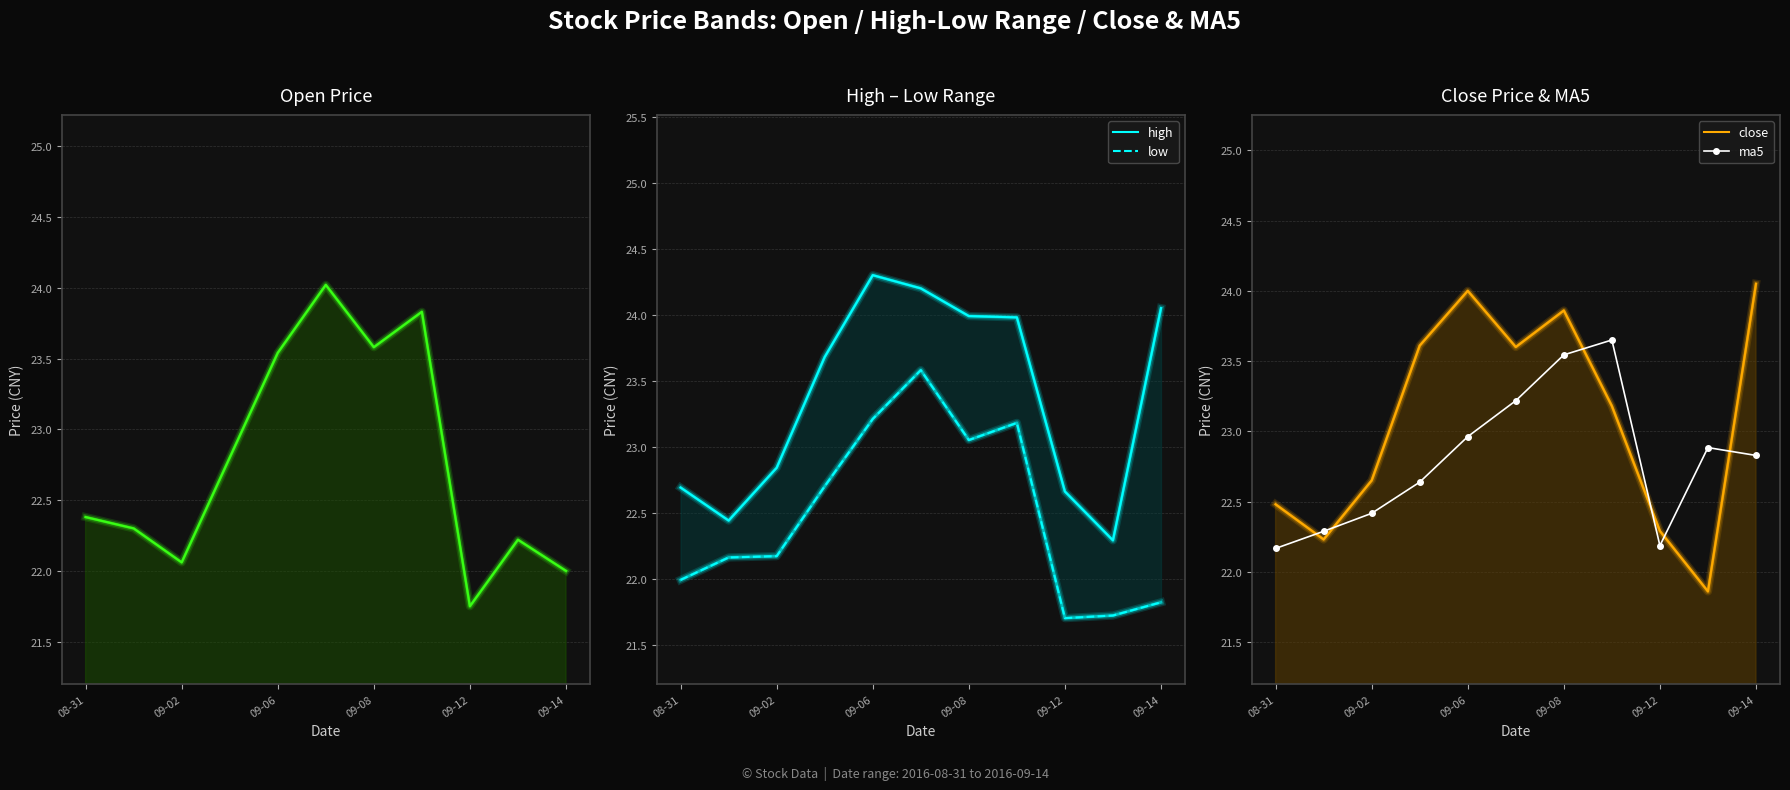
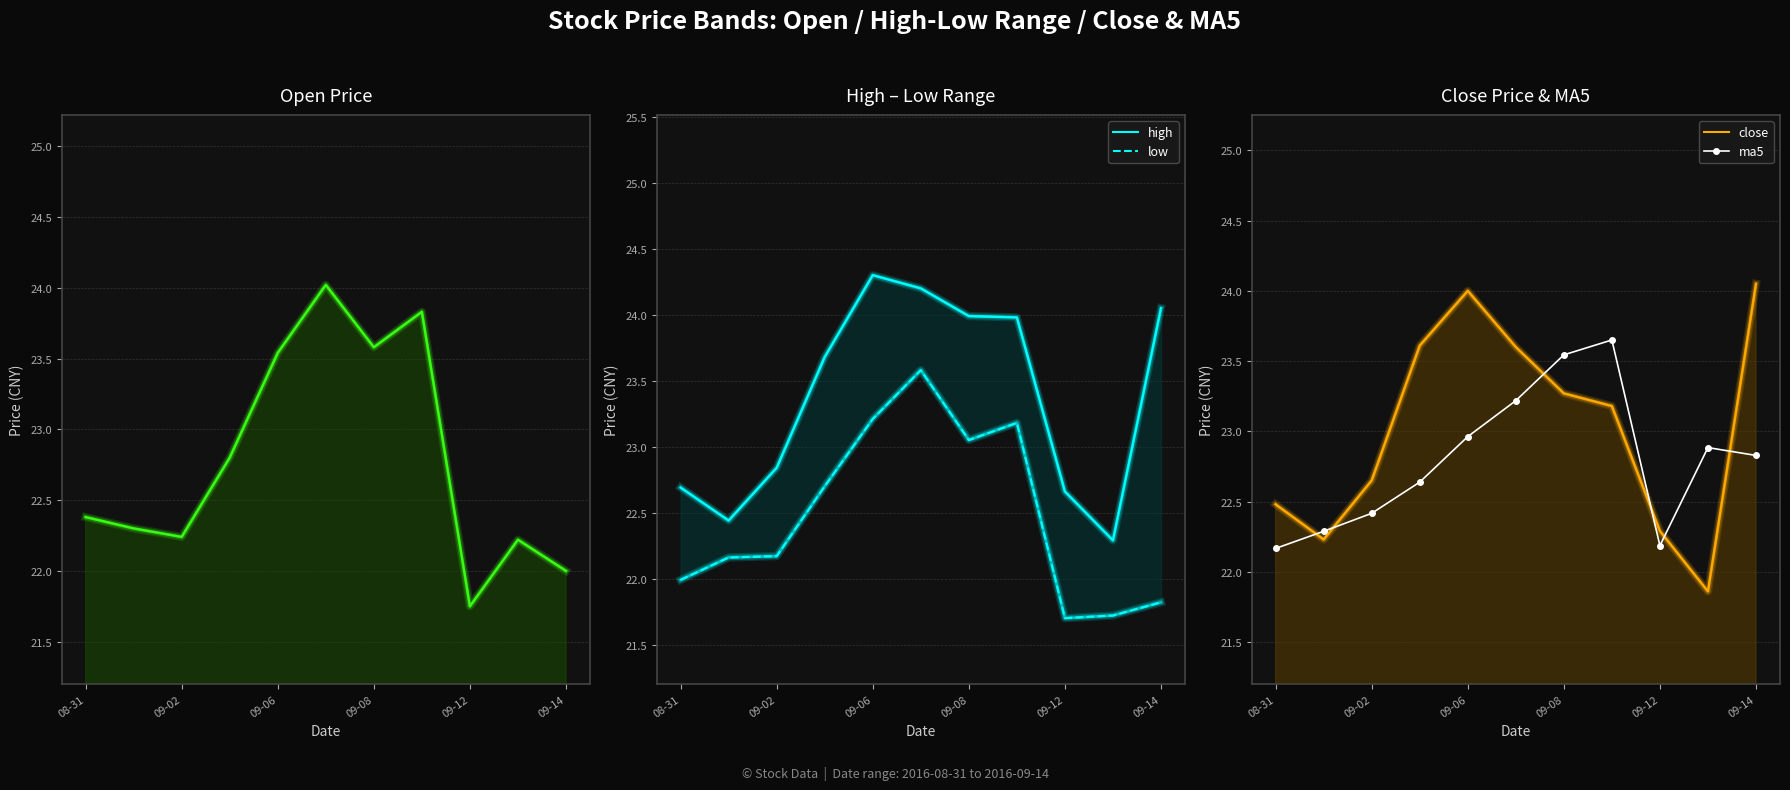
  {
    "Open Price": {
      "08-31": 22.38,
-     "09-02": 22.06,
+     "09-02": 22.24,
      "09-06": 23.54,
      "09-08": 23.58,
      "09-12": 21.75,
      "09-14": 22.00
    },
    "Close Price & MA5": {
      "close": {
        "08-31": 22.48,
        "09-02": 22.65,
        "09-06": 24.00,
-       "09-08": 23.86,
+       "09-08": 23.27,
        "09-12": 22.29,
        "09-14": 24.05
      },
      "ma5": {
        "08-31": 22.17,
        "09-02": 22.42,
        "09-06": 22.96,
        "09-08": 23.54,
        "09-12": 22.19,
        "09-14": 22.83
      }
    }
  }
